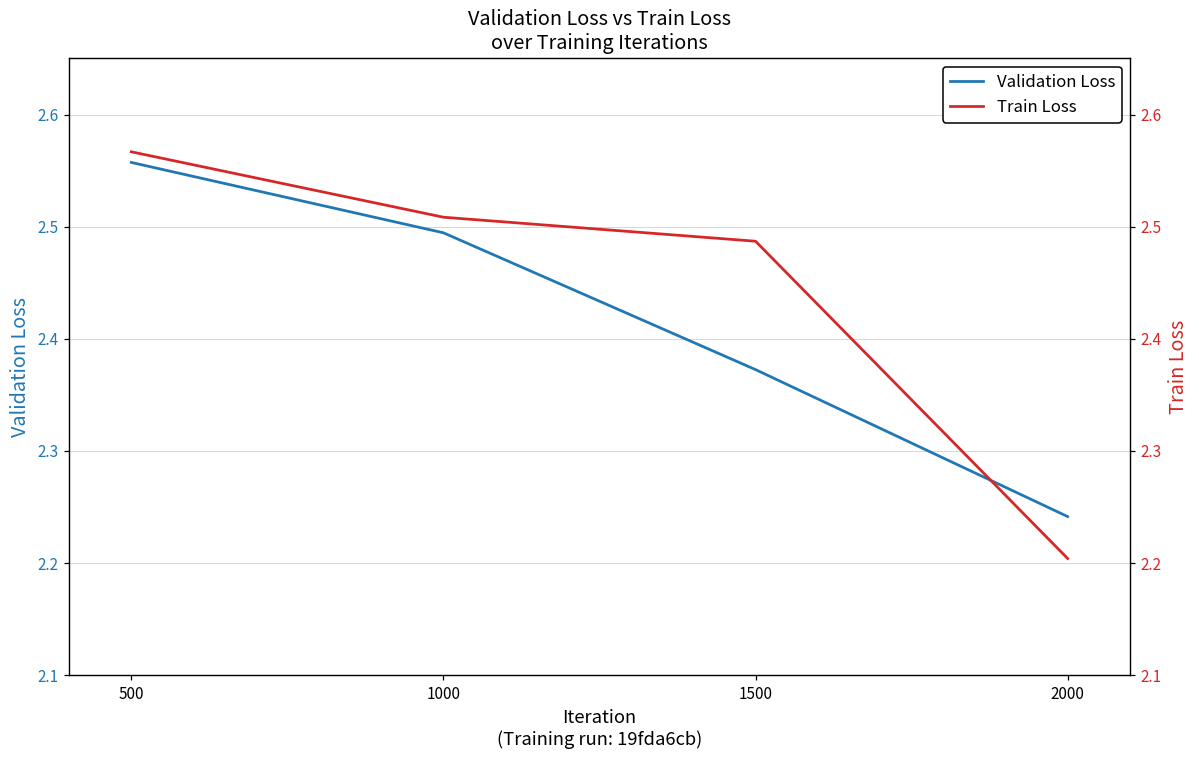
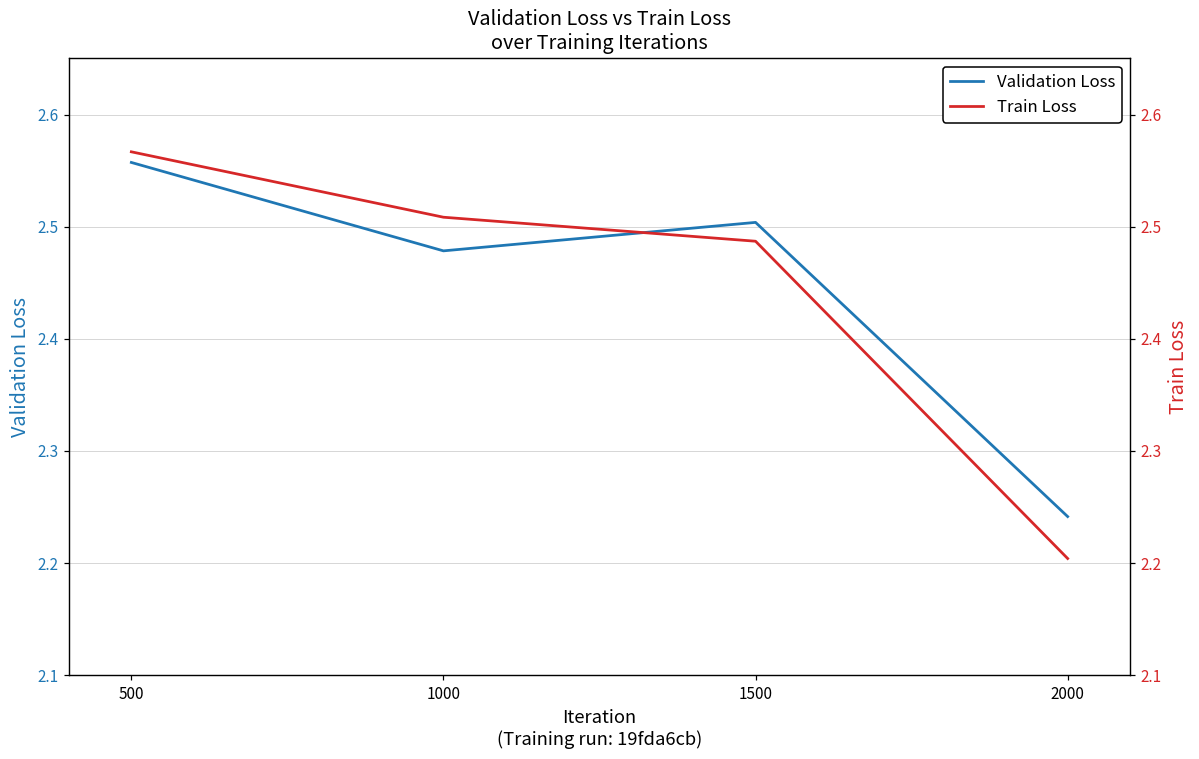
  {
    "Validation Loss": {
      "500": 2.557,
-     "1000": 2.495,
-     "1500": 2.373,
+     "1000": 2.478,
+     "1500": 2.504,
      "2000": 2.241
    },
    "Train Loss": {
      "500": 2.567,
      "1000": 2.508,
      "1500": 2.487,
      "2000": 2.204
    }
  }
